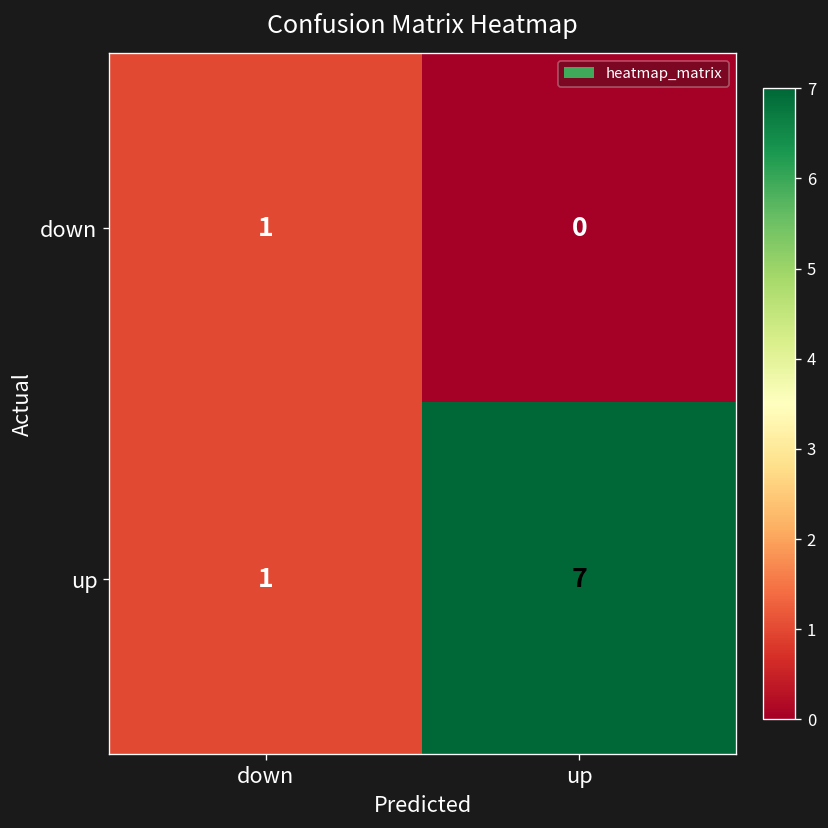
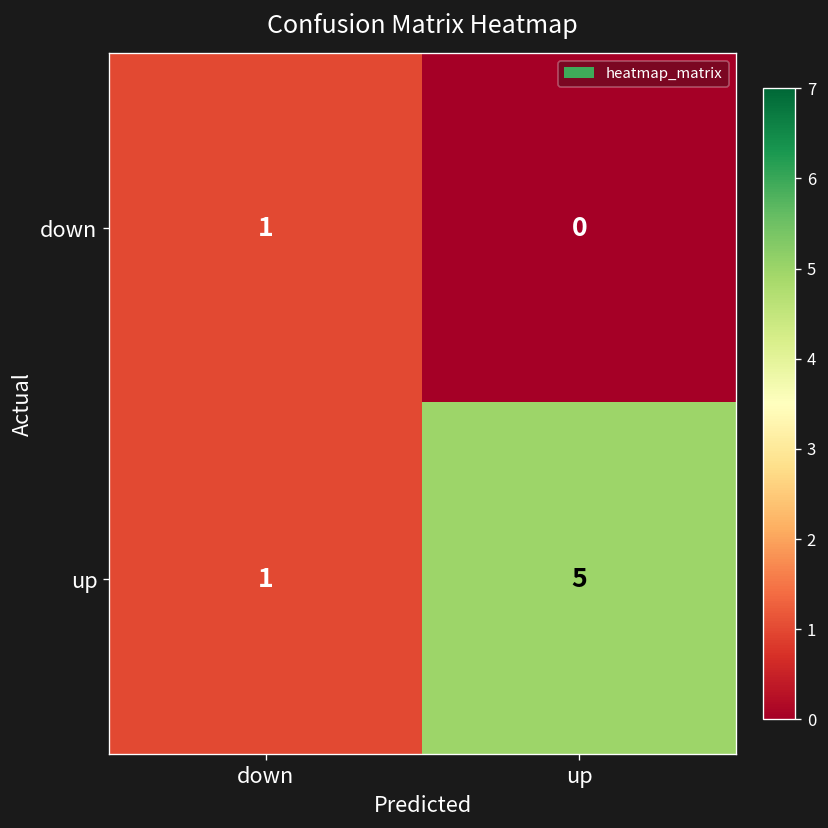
  {
    "down": {
      "down": 1,
      "up": 0
    },
    "up": {
      "down": 1,
-     "up": 7
+     "up": 5
    }
  }
